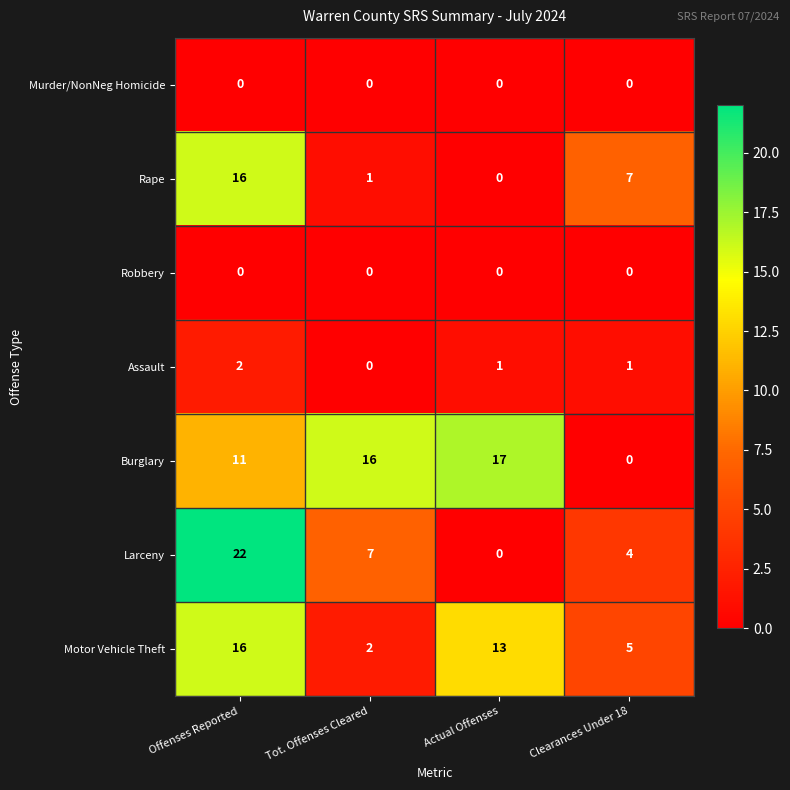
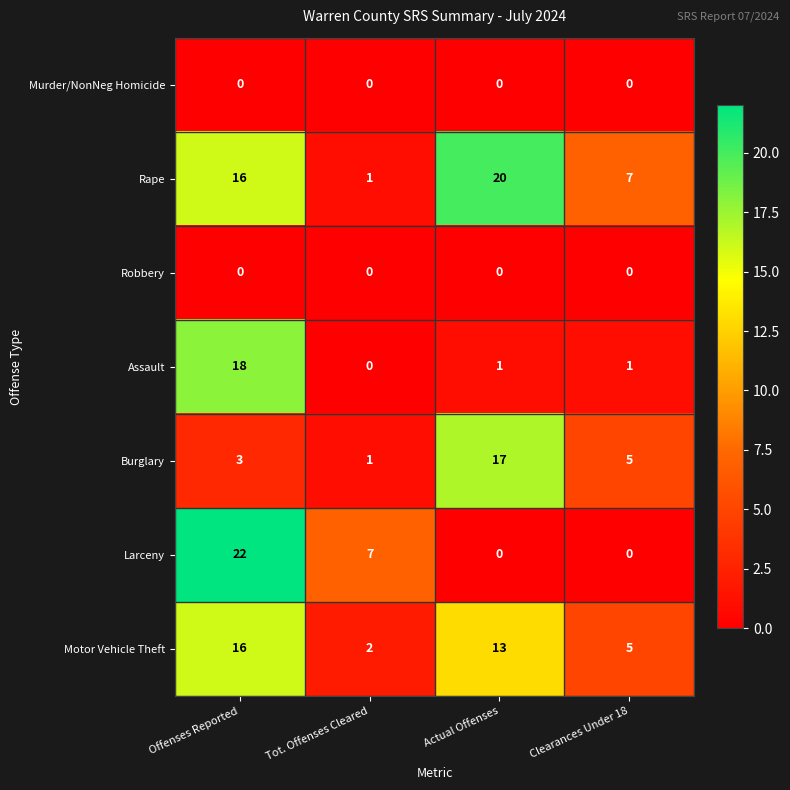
  {
    "Murder/NonNeg Homicide": {
      "Offenses Reported": 0,
      "Tot. Offenses Cleared": 0,
      "Actual Offenses": 0,
      "Clearances Under 18": 0
    },
    "Rape": {
      "Offenses Reported": 16,
      "Tot. Offenses Cleared": 1,
-     "Actual Offenses": 0,
+     "Actual Offenses": 20,
      "Clearances Under 18": 7
    },
    "Robbery": {
      "Offenses Reported": 0,
      "Tot. Offenses Cleared": 0,
      "Actual Offenses": 0,
      "Clearances Under 18": 0
    },
    "Assault": {
-     "Offenses Reported": 2,
+     "Offenses Reported": 18,
      "Tot. Offenses Cleared": 0,
      "Actual Offenses": 1,
      "Clearances Under 18": 1
    },
    "Burglary": {
-     "Offenses Reported": 11,
-     "Tot. Offenses Cleared": 16,
+     "Offenses Reported": 3,
+     "Tot. Offenses Cleared": 1,
      "Actual Offenses": 17,
-     "Clearances Under 18": 0
+     "Clearances Under 18": 5
    },
    "Larceny": {
      "Offenses Reported": 22,
      "Tot. Offenses Cleared": 7,
      "Actual Offenses": 0,
-     "Clearances Under 18": 4
+     "Clearances Under 18": 0
    },
    "Motor Vehicle Theft": {
      "Offenses Reported": 16,
      "Tot. Offenses Cleared": 2,
      "Actual Offenses": 13,
      "Clearances Under 18": 5
    }
  }
